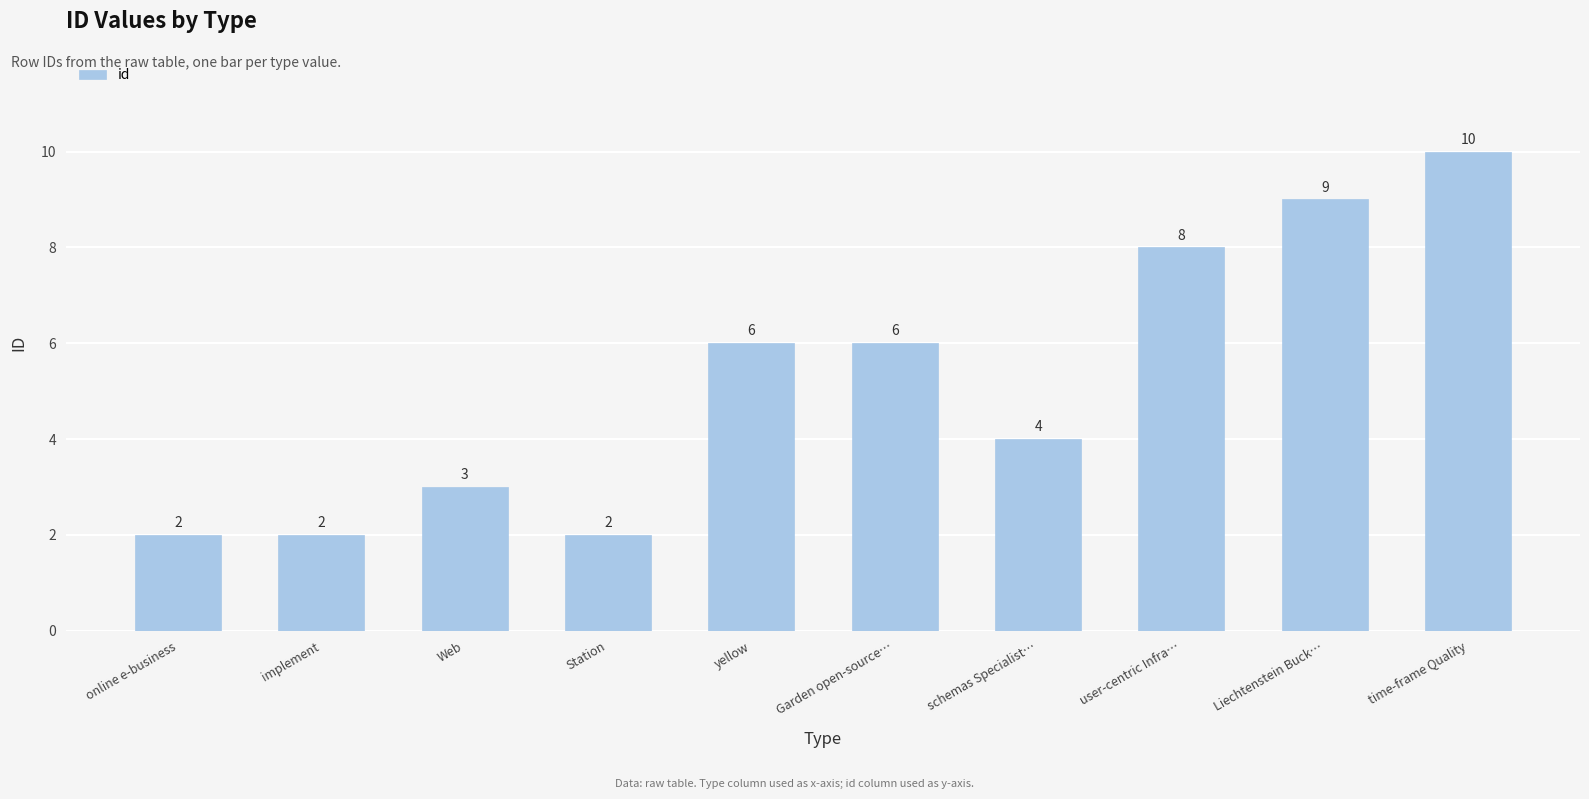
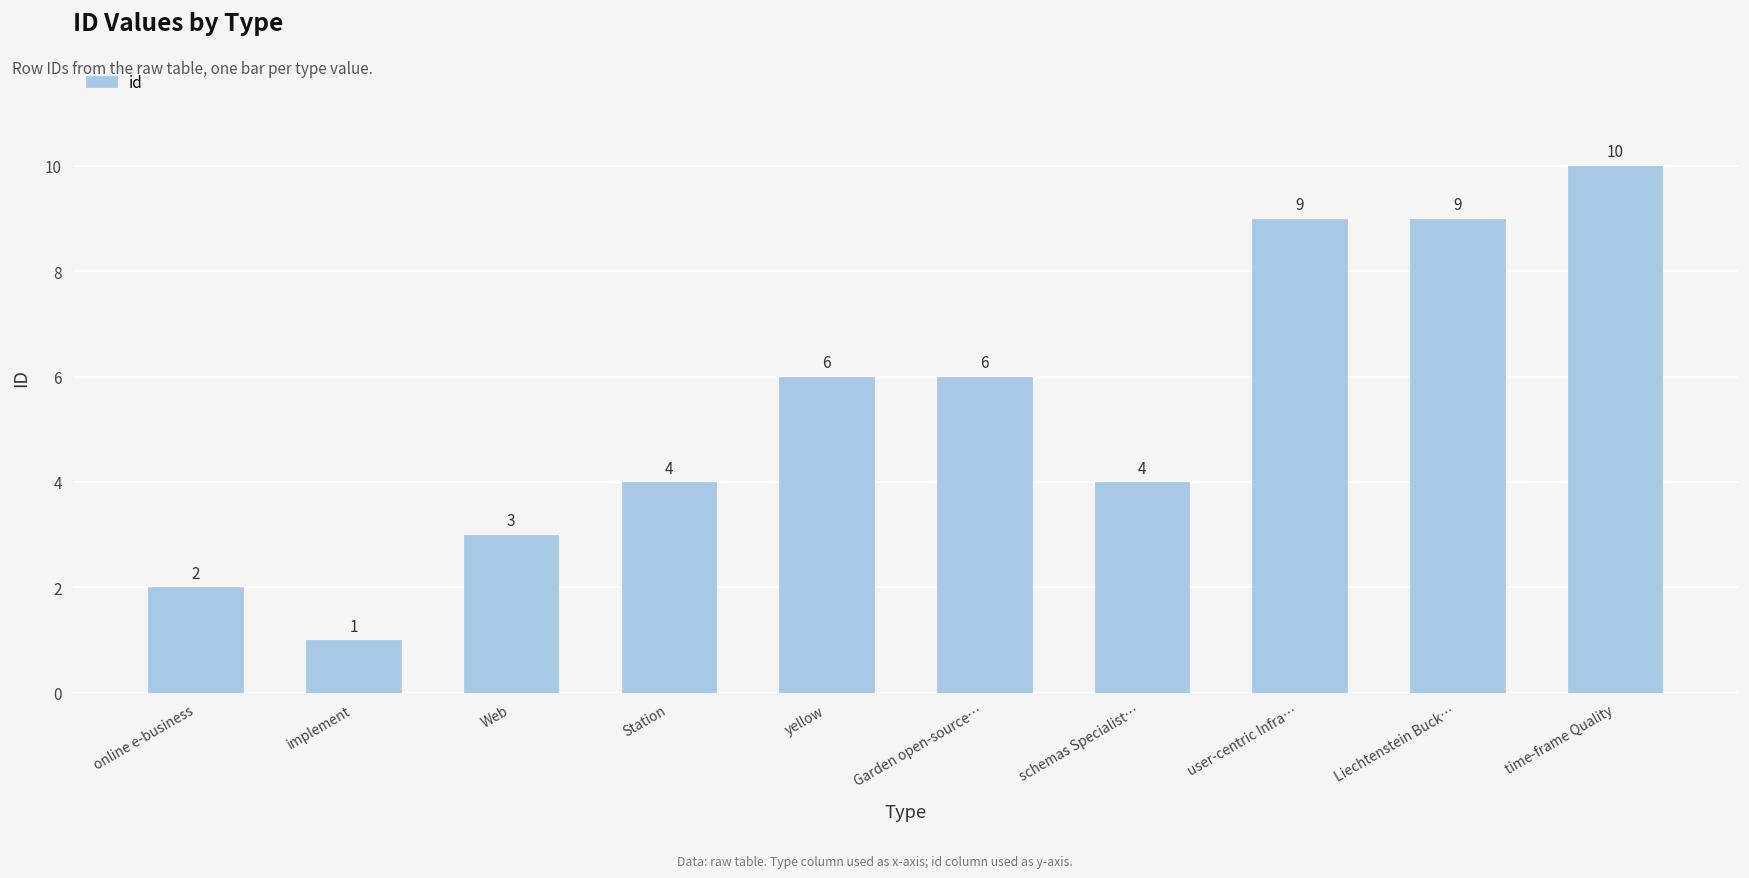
  {
    "online e-business": 2,
-   "implement": 2,
+   "implement": 1,
    "Web": 3,
-   "Station": 2,
+   "Station": 4,
    "yellow": 6,
    "Garden open-source…": 6,
    "schemas Specialist…": 4,
-   "user-centric Infra…": 8,
+   "user-centric Infra…": 9,
    "Liechtenstein Buck…": 9,
    "time-frame Quality": 10
  }
